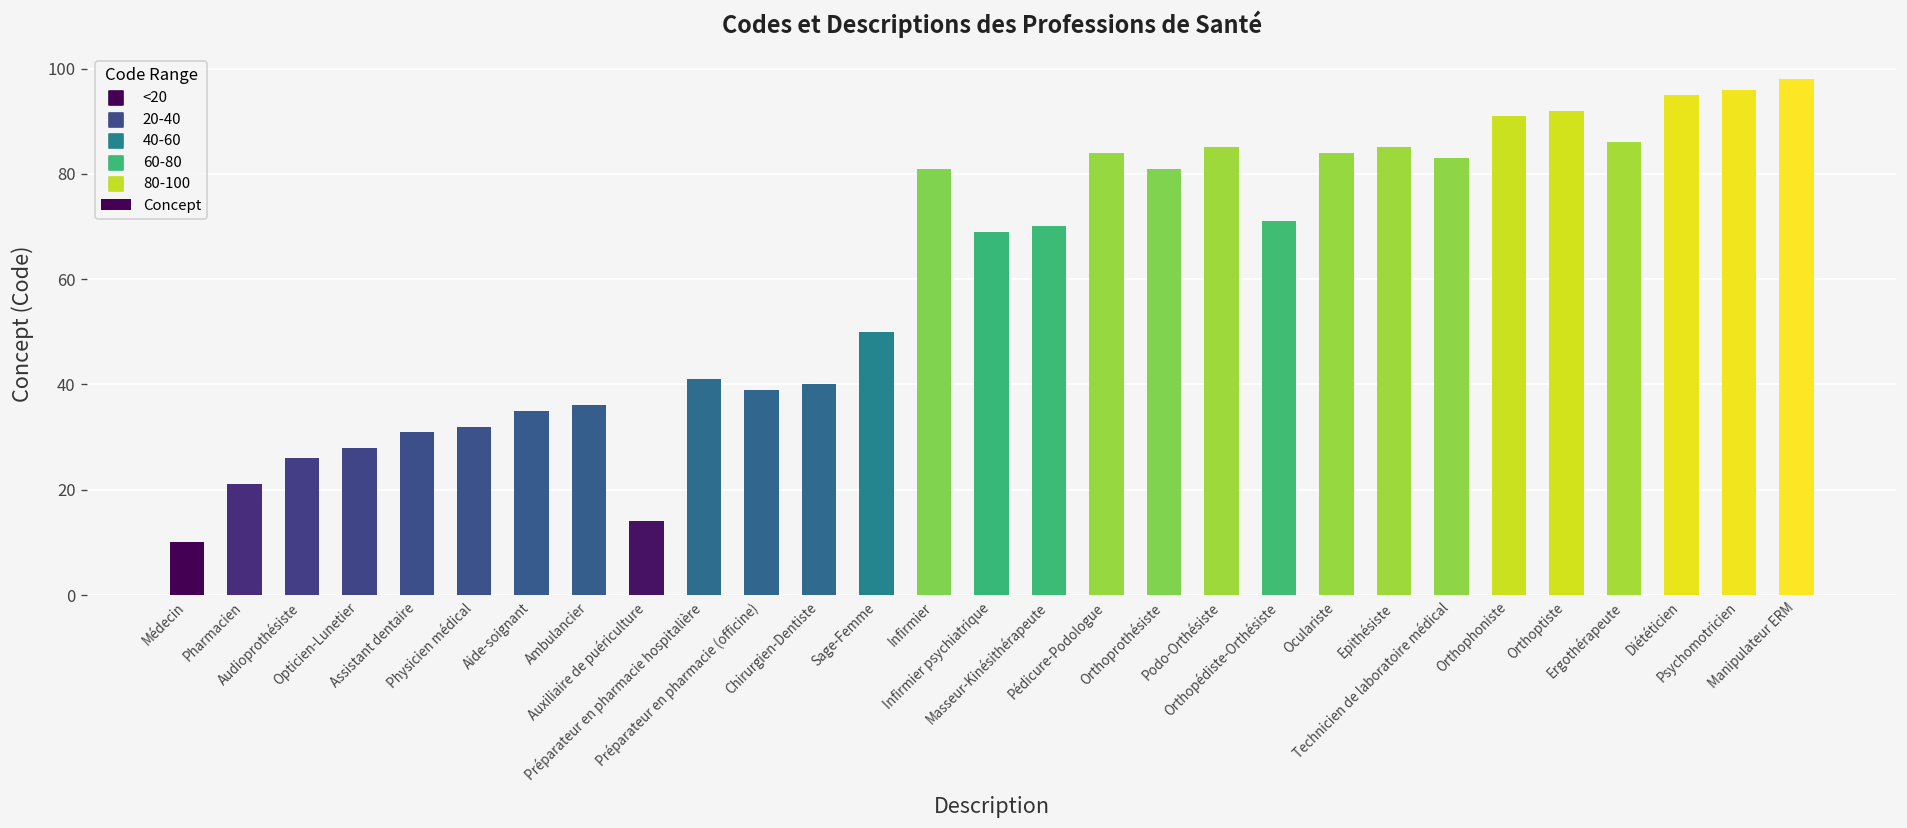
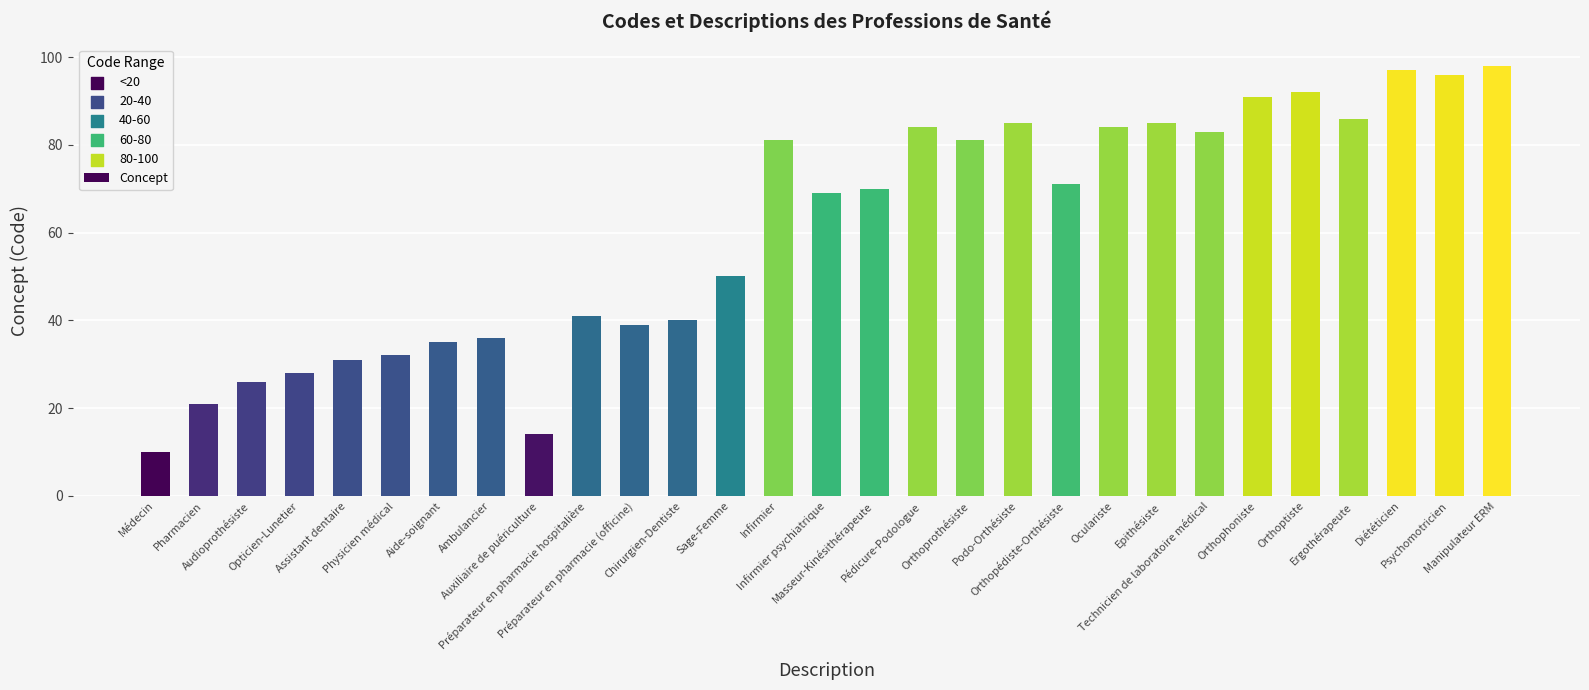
  {
    "Médecin": 10,
    "Pharmacien": 21,
    "Audioprothésiste": 26,
    "Opticien-Lunetier": 28,
    "Assistant dentaire": 31,
    "Physicien médical": 32,
    "Aide-soignant": 35,
    "Ambulancier": 36,
    "Auxiliaire de puériculture": 14,
    "Préparateur en pharmacie hospitalière": 41,
    "Préparateur en pharmacie (officine)": 39,
    "Chirurgien-Dentiste": 40,
    "Sage-Femme": 50,
    "Infirmier": 81,
    "Infirmier psychiatrique": 69,
    "Masseur-Kinésithérapeute": 70,
    "Pédicure-Podologue": 84,
    "Orthoprothésiste": 81,
    "Podo-Orthésiste": 85,
    "Orthopédiste-Orthésiste": 71,
    "Oculariste": 84,
    "Epithésiste": 85,
    "Technicien de laboratoire médical": 83,
    "Orthophoniste": 91,
    "Orthoptiste": 92,
    "Ergothérapeute": 86,
-   "Diététicien": 95,
+   "Diététicien": 97,
    "Psychomotricien": 96,
    "Manipulateur ERM": 98
  }
